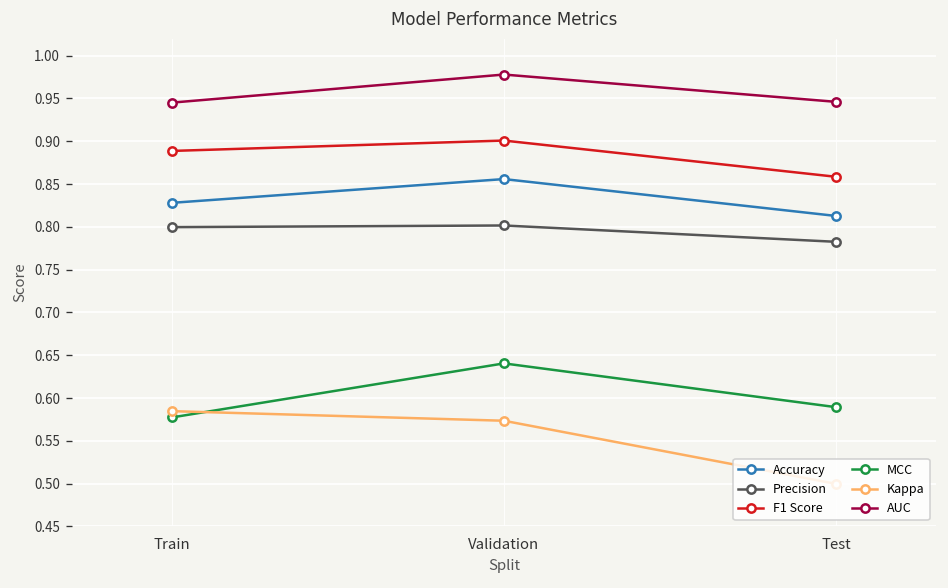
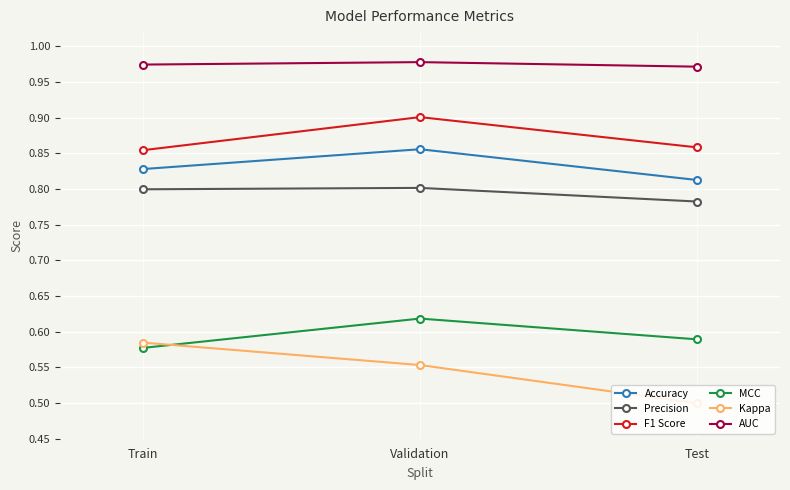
  {
    "Accuracy": {
      "Train": 0.83,
      "Validation": 0.86,
      "Test": 0.81
    },
    "Precision": {
      "Train": 0.80,
      "Validation": 0.80,
      "Test": 0.78
    },
    "F1 Score": {
-     "Train": 0.89,
+     "Train": 0.85,
      "Validation": 0.90,
      "Test": 0.86
    },
    "MCC": {
      "Train": 0.58,
-     "Validation": 0.64,
+     "Validation": 0.62,
      "Test": 0.59
    },
    "Kappa": {
      "Train": 0.58,
-     "Validation": 0.57
+     "Validation": 0.55
    },
    "AUC": {
-     "Train": 0.95,
+     "Train": 0.97,
      "Validation": 0.98,
-     "Test": 0.95
+     "Test": 0.97
    }
  }
